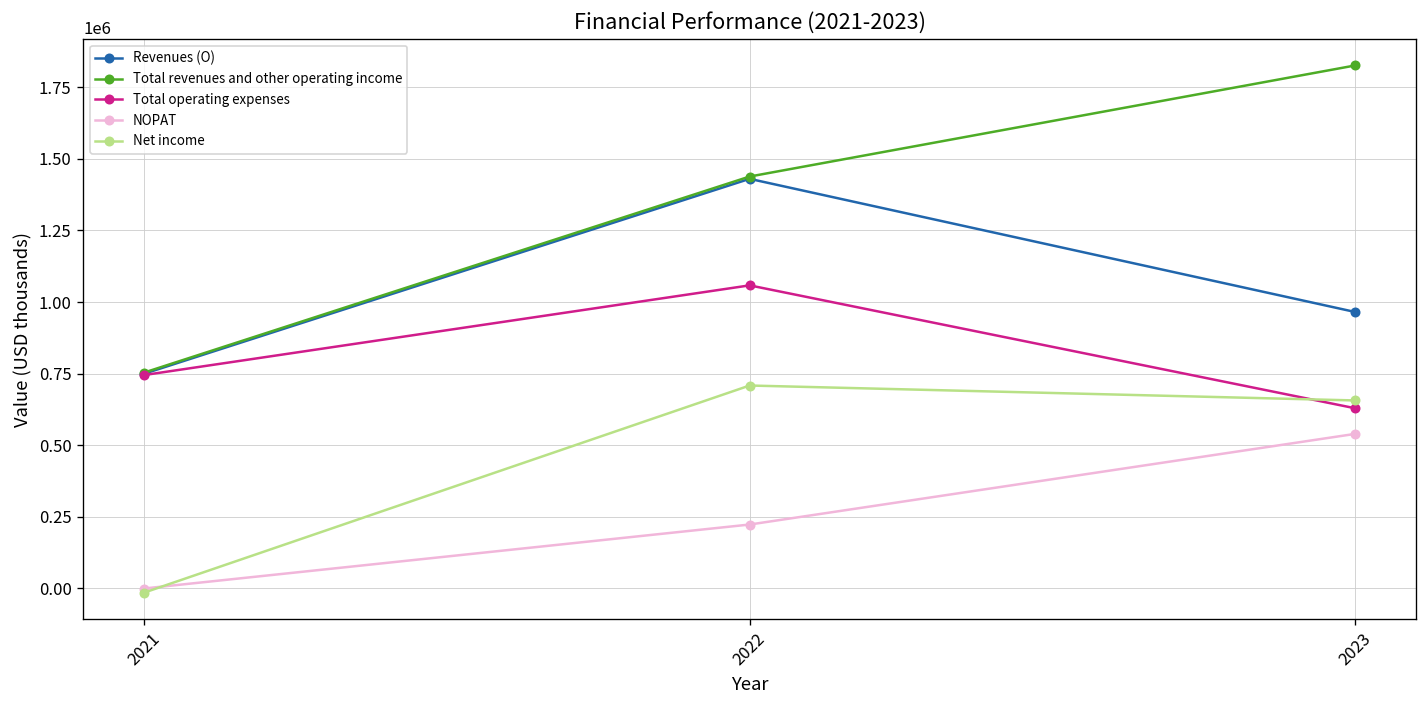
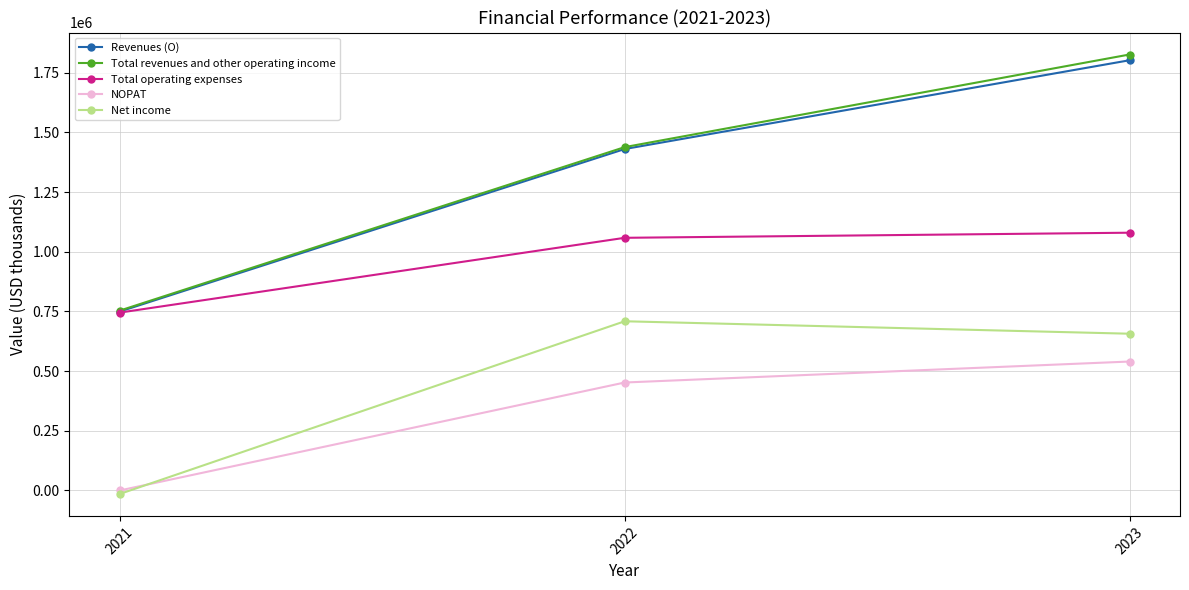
  {
    "Revenues (O)": {
-     "2023": 970000
+     "2023": 1800000
    },
    "Total revenues and other operating income": {
      "2023": 1830000
    },
    "Total operating expenses": {
      "2022": 1060000,
-     "2023": 630000
+     "2023": 1080000
    },
    "NOPAT": {
      "2021": 0,
-     "2022": 220000,
+     "2022": 450000,
      "2023": 540000
    },
    "Net income": {
      "2021": -10000,
      "2022": 710000,
      "2023": 660000
    }
  }
